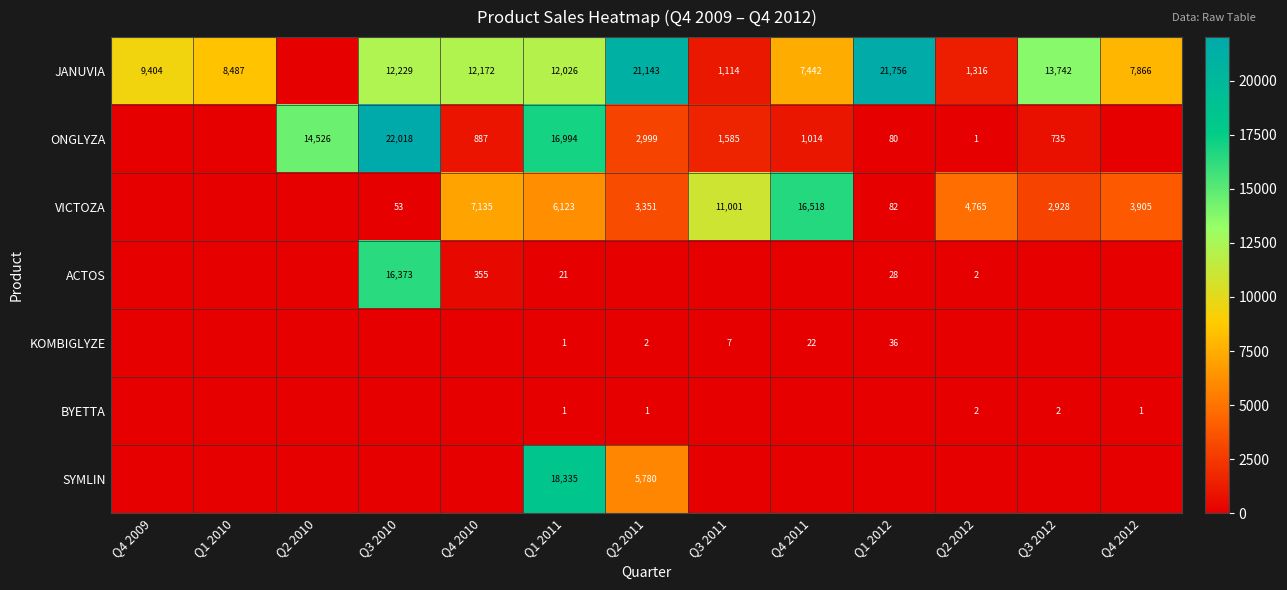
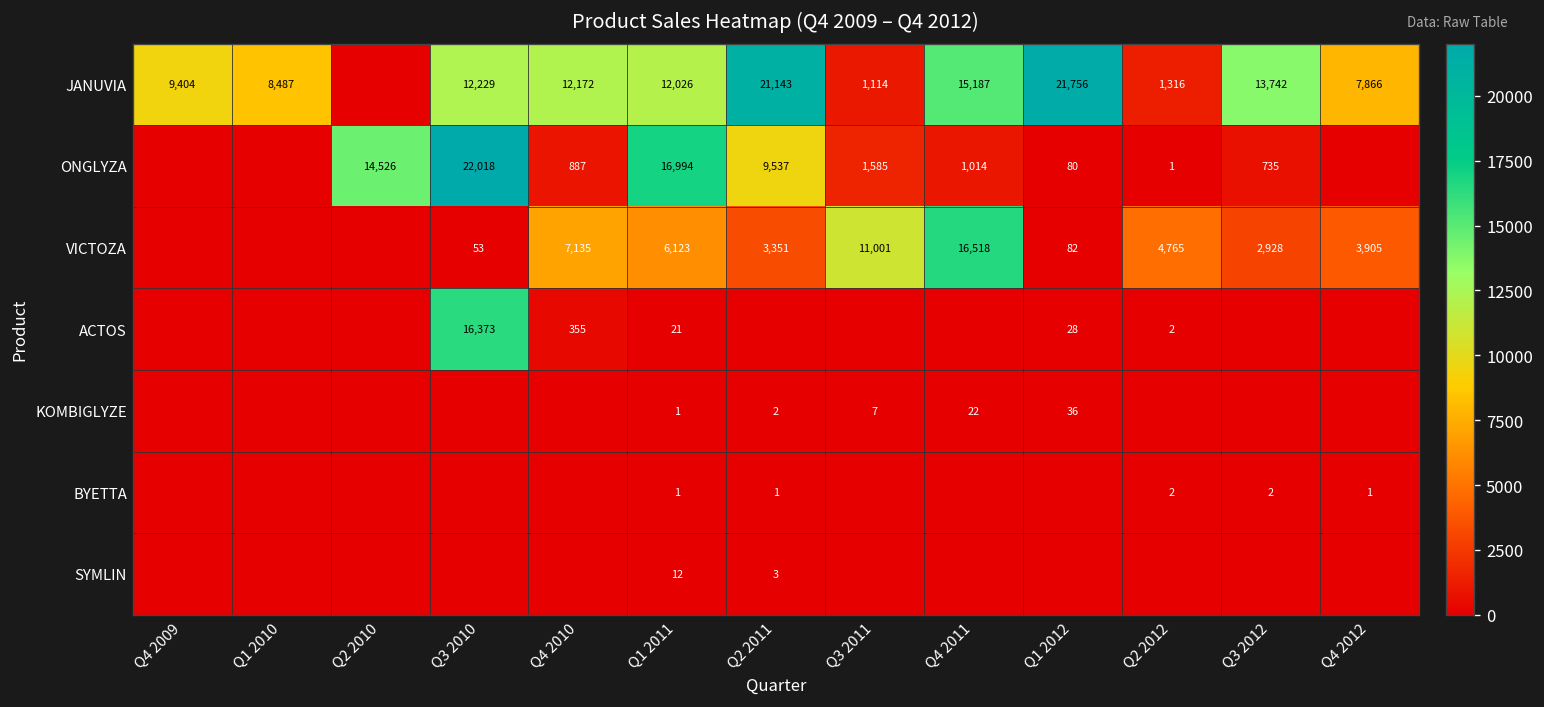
  {
    "JANUVIA": {
      "Q4 2009": "9,404",
      "Q1 2010": "8,487",
      "Q3 2010": "12,229",
      "Q4 2010": "12,172",
      "Q1 2011": "12,026",
      "Q2 2011": "21,143",
      "Q3 2011": "1,114",
-     "Q4 2011": "7,442",
+     "Q4 2011": "15,187",
      "Q1 2012": "21,756",
      "Q2 2012": "1,316",
      "Q3 2012": "13,742",
      "Q4 2012": "7,866"
    },
    "ONGLYZA": {
      "Q2 2010": "14,526",
      "Q3 2010": "22,018",
      "Q4 2010": "887",
      "Q1 2011": "16,994",
-     "Q2 2011": "2,999",
+     "Q2 2011": "9,537",
      "Q3 2011": "1,585",
      "Q4 2011": "1,014",
      "Q1 2012": "80",
      "Q2 2012": "1",
      "Q3 2012": "735"
    },
    "VICTOZA": {
      "Q3 2010": "53",
      "Q4 2010": "7,135",
      "Q1 2011": "6,123",
      "Q2 2011": "3,351",
      "Q3 2011": "11,001",
      "Q4 2011": "16,518",
      "Q1 2012": "82",
      "Q2 2012": "4,765",
      "Q3 2012": "2,928",
      "Q4 2012": "3,905"
    },
    "ACTOS": {
      "Q3 2010": "16,373",
      "Q4 2010": "355",
      "Q1 2011": "21",
      "Q1 2012": "28",
      "Q2 2012": "2"
    },
    "KOMBIGLYZE": {
      "Q1 2011": "1",
      "Q2 2011": "2",
      "Q3 2011": "7",
      "Q4 2011": "22",
      "Q1 2012": "36"
    },
    "BYETTA": {
      "Q1 2011": "1",
      "Q2 2011": "1",
      "Q2 2012": "2",
      "Q3 2012": "2",
      "Q4 2012": "1"
    },
    "SYMLIN": {
-     "Q1 2011": "18,335",
-     "Q2 2011": "5,780"
+     "Q1 2011": "12",
+     "Q2 2011": "3"
    }
  }
